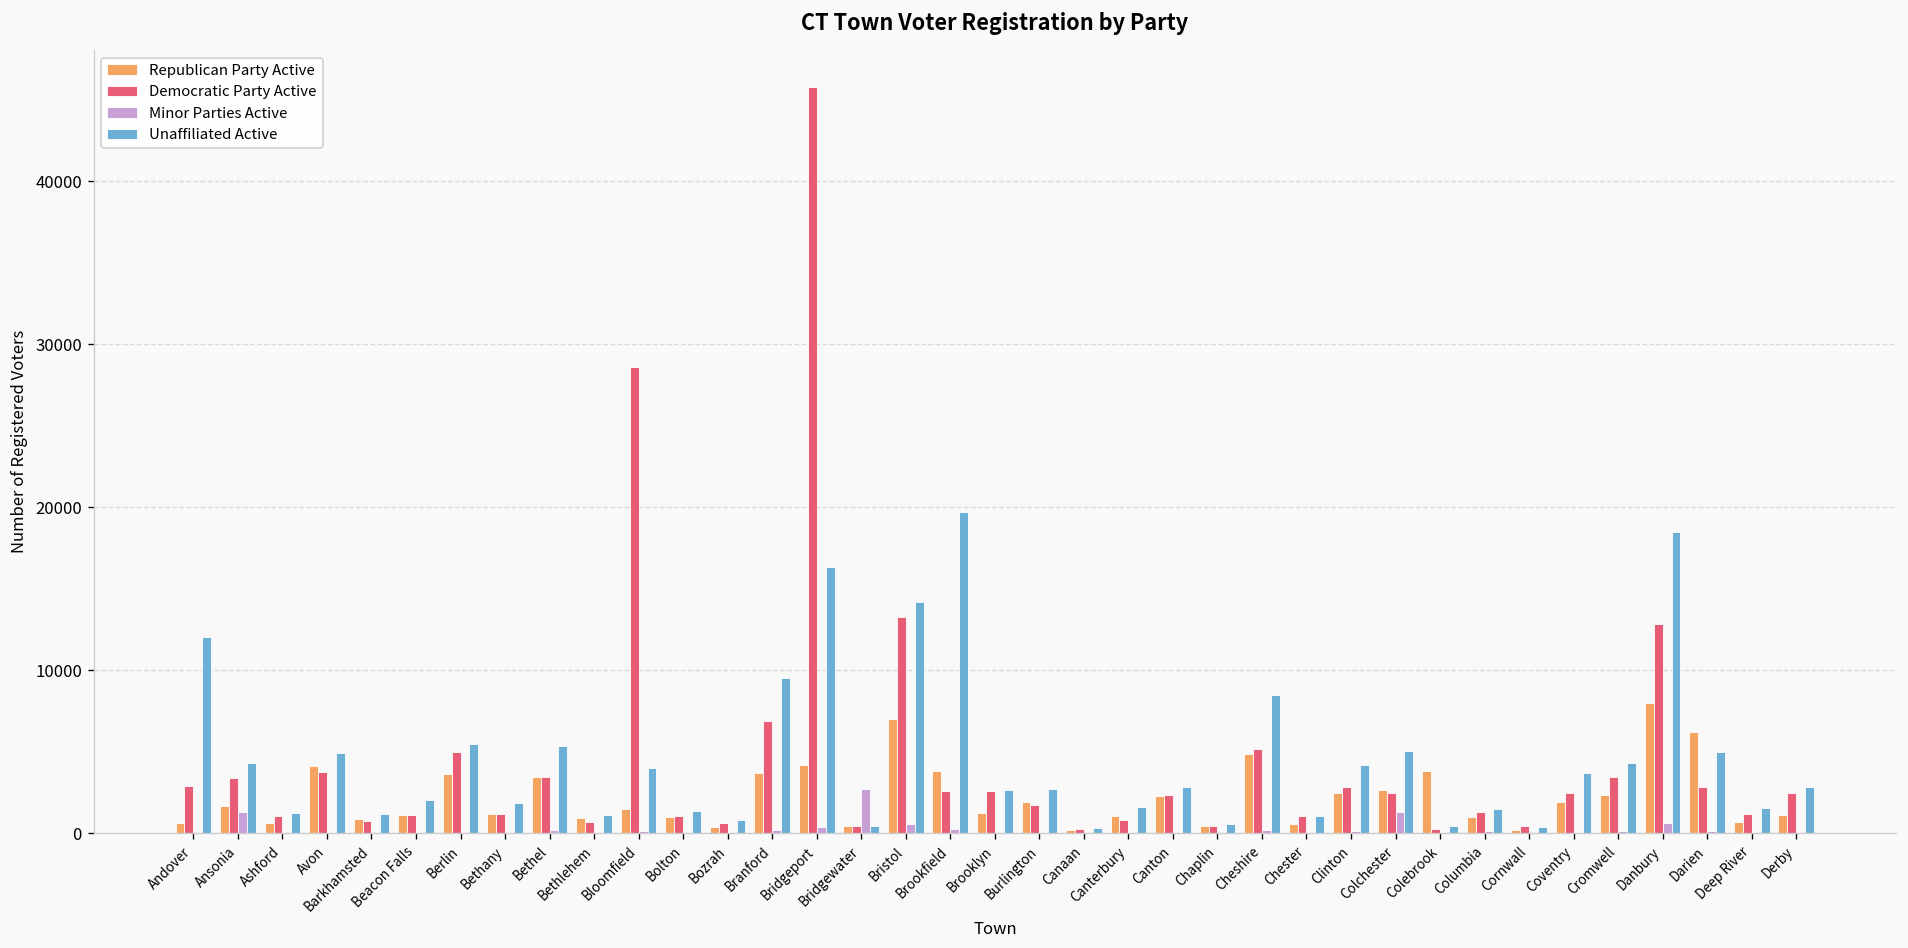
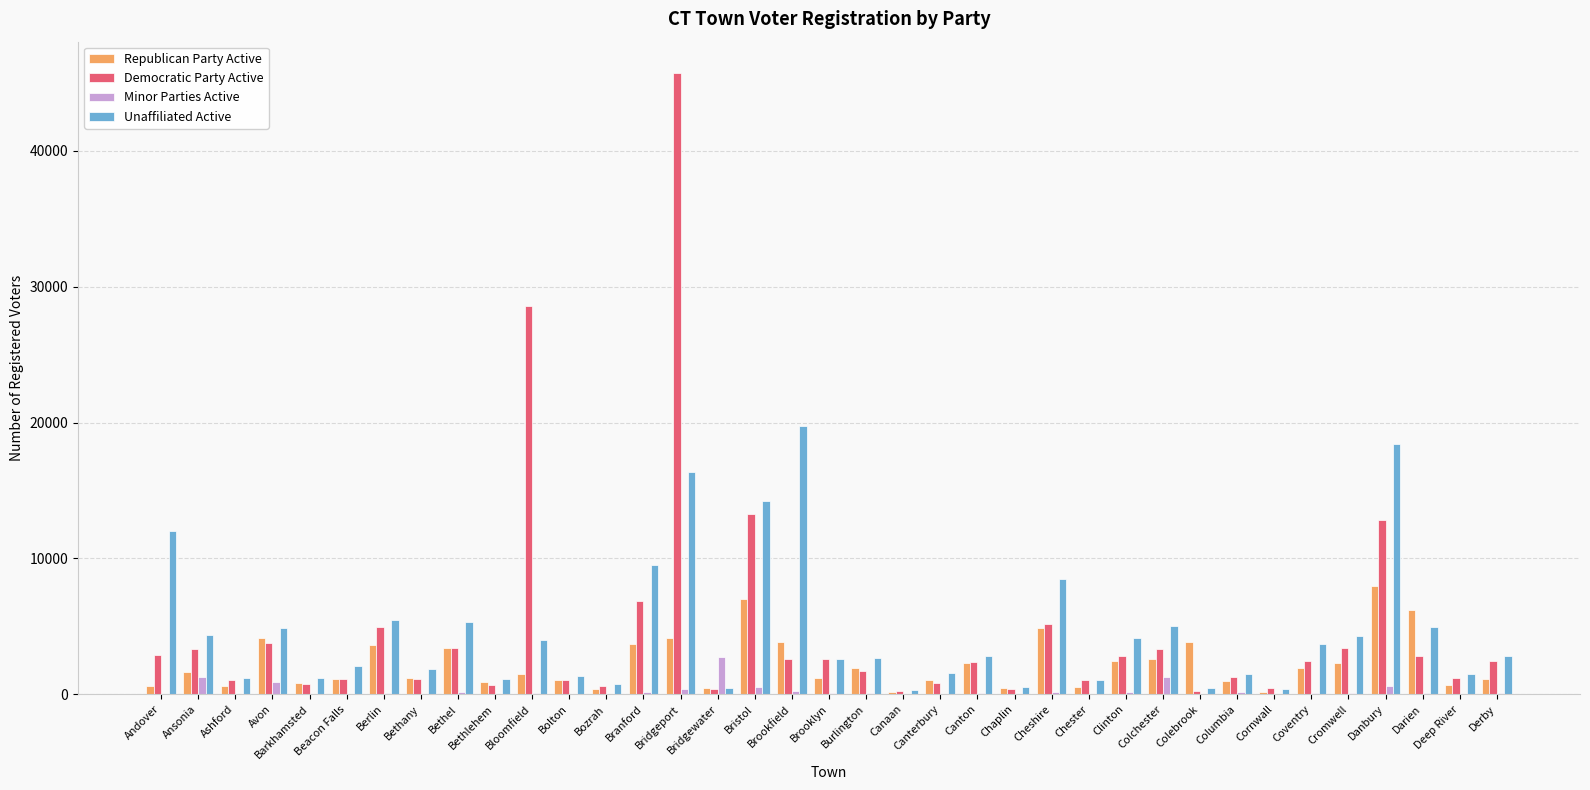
  {
    "Republican Party Active": {
      "Andover": 600,
      "Ansonia": 1600,
      "Ashford": 600,
      "Avon": 4100,
      "Barkhamsted": 900,
      "Beacon Falls": 1100,
      "Berlin": 3600,
      "Bethany": 1200,
      "Bethel": 3400,
      "Bethlehem": 900,
      "Bloomfield": 1500,
      "Bolton": 1000,
      "Bozrah": 400,
      "Branford": 3700,
      "Bridgeport": 4200,
      "Bridgewater": 400,
      "Bristol": 7000,
      "Brookfield": 3800,
      "Brooklyn": 1200,
      "Burlington": 1900,
      "Canaan": 200,
      "Canterbury": 1100,
      "Canton": 2300,
      "Chaplin": 500,
      "Cheshire": 4900,
      "Chester": 600,
      "Clinton": 2500,
      "Colchester": 2600,
      "Colebrook": 3800,
      "Columbia": 1000,
      "Cornwall": 200,
      "Coventry": 1900,
      "Cromwell": 2300,
      "Danbury": 8000,
      "Darien": 6200,
      "Deep River": 700,
      "Derby": 1100
    },
    "Democratic Party Active": {
      "Andover": 2900,
      "Ansonia": 3400,
      "Ashford": 1000,
      "Avon": 3700,
      "Barkhamsted": 700,
      "Beacon Falls": 1100,
      "Berlin": 5000,
      "Bethany": 1200,
      "Bethel": 3400,
      "Bethlehem": 700,
      "Bloomfield": 28600,
      "Bolton": 1100,
      "Bozrah": 600,
      "Branford": 6900,
      "Bridgeport": 45700,
      "Bridgewater": 400,
      "Bristol": 13200,
      "Brookfield": 2600,
      "Brooklyn": 2600,
      "Burlington": 1700,
      "Canaan": 300,
      "Canterbury": 800,
      "Canton": 2400,
      "Chaplin": 400,
      "Cheshire": 5200,
      "Chester": 1000,
      "Clinton": 2800,
-     "Colchester": 2500,
+     "Colchester": 3400,
      "Colebrook": 300,
      "Columbia": 1300,
      "Cornwall": 500,
      "Coventry": 2500,
      "Cromwell": 3400,
      "Danbury": 12800,
      "Darien": 2800,
      "Deep River": 1200,
      "Derby": 2400
    },
    "Minor Parties Active": {
      "Ansonia": 1300,
-     "Avon": 100,
+     "Avon": 900,
      "Bethel": 200,
      "Bridgeport": 400,
      "Bridgewater": 2700,
      "Bristol": 500,
      "Brookfield": 200,
      "Cheshire": 200,
      "Colchester": 1300,
      "Danbury": 600
    },
    "Unaffiliated Active": {
      "Andover": 12100,
      "Ansonia": 4300,
      "Ashford": 1200,
      "Avon": 4900,
      "Barkhamsted": 1200,
      "Beacon Falls": 2100,
      "Berlin": 5500,
      "Bethany": 1800,
      "Bethel": 5400,
      "Bethlehem": 1100,
      "Bloomfield": 4000,
      "Bolton": 1400,
      "Bozrah": 800,
      "Branford": 9500,
      "Bridgeport": 16400,
      "Bridgewater": 500,
      "Bristol": 14200,
      "Brookfield": 19700,
      "Brooklyn": 2600,
      "Burlington": 2700,
      "Canaan": 300,
      "Canterbury": 1600,
      "Canton": 2900,
      "Chaplin": 600,
      "Cheshire": 8500,
      "Chester": 1000,
      "Clinton": 4200,
      "Colchester": 5000,
      "Colebrook": 500,
      "Columbia": 1500,
      "Cornwall": 400,
      "Coventry": 3700,
      "Cromwell": 4300,
      "Danbury": 18500,
      "Darien": 5000,
      "Deep River": 1500,
      "Derby": 2800
    }
  }
